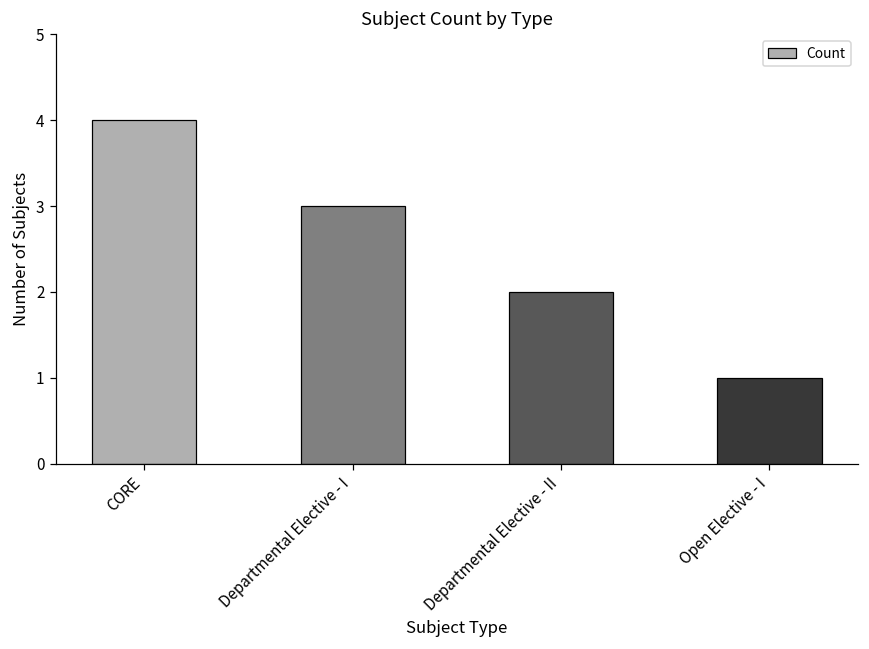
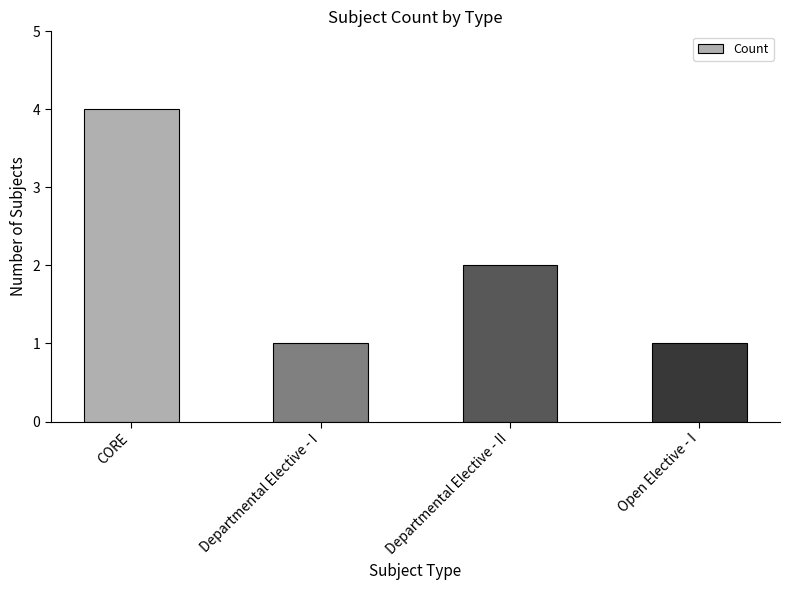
  {
    "CORE": 4,
-   "Departmental Elective - I": 3,
+   "Departmental Elective - I": 1,
    "Departmental Elective - II": 2,
    "Open Elective - I": 1
  }
